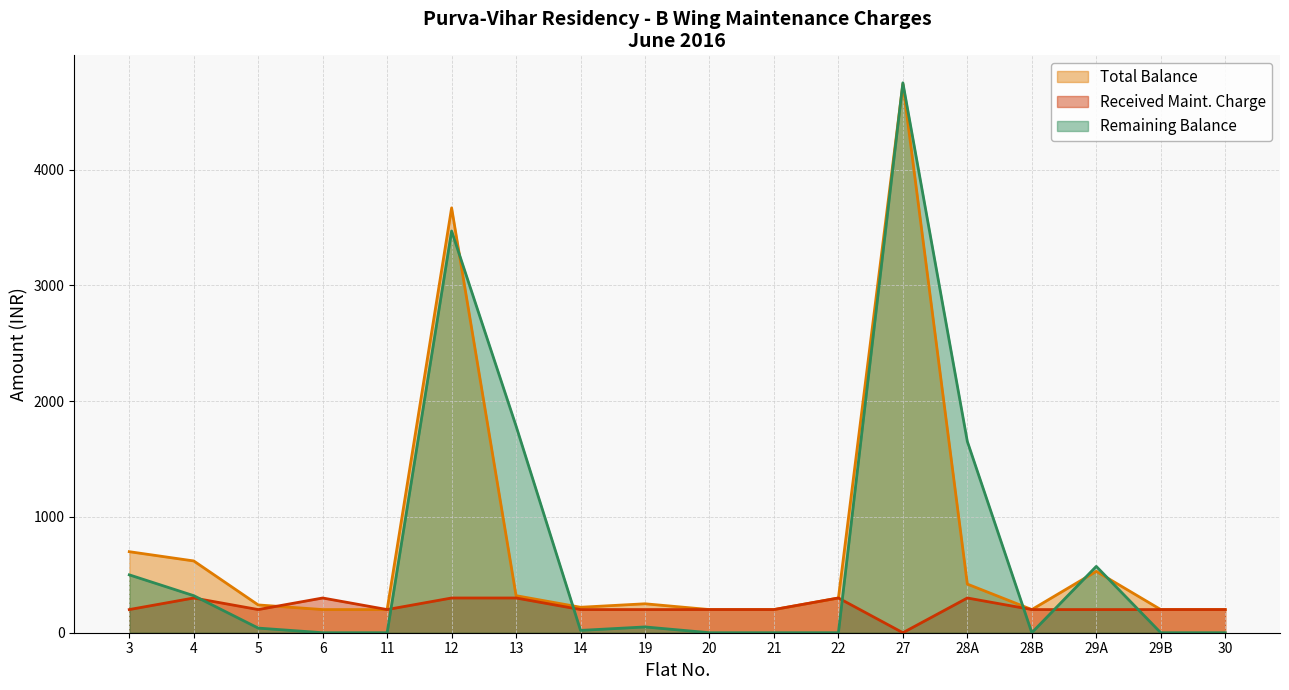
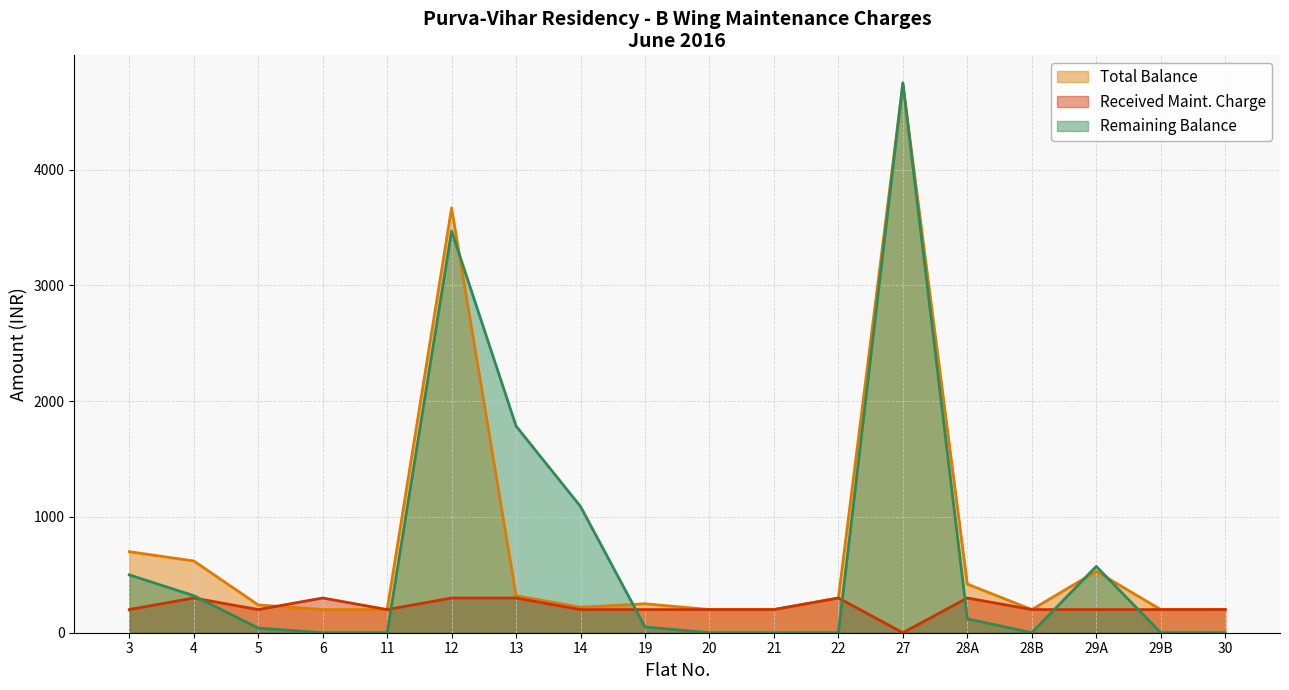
  {
    "Remaining Balance": {
      "3": 500,
      "5": 40,
      "6": 0,
      "11": 0,
      "12": 3470,
      "13": 1790,
-     "14": 20,
+     "14": 1090,
      "19": 50,
      "20": 0,
      "21": 0,
      "22": 0,
-     "28A": 1650,
+     "28A": 120,
      "28B": 0,
      "29A": 570,
      "29B": 0,
      "30": 0
    }
  }
